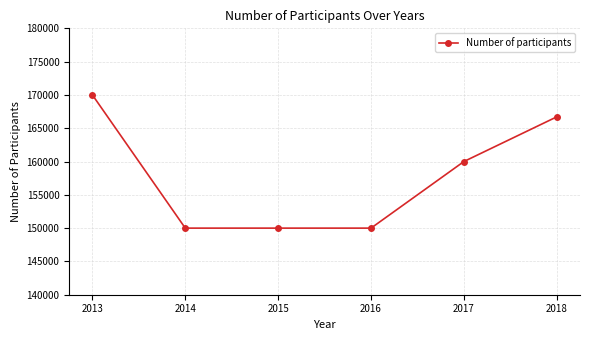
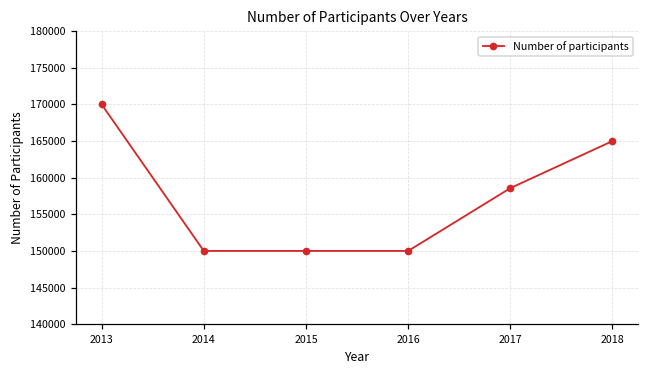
  {
    "2013": 170000,
    "2014": 150000,
    "2015": 150000,
    "2016": 150000,
-   "2017": 160000,
-   "2018": 167000
+   "2017": 159000,
+   "2018": 165000
  }
